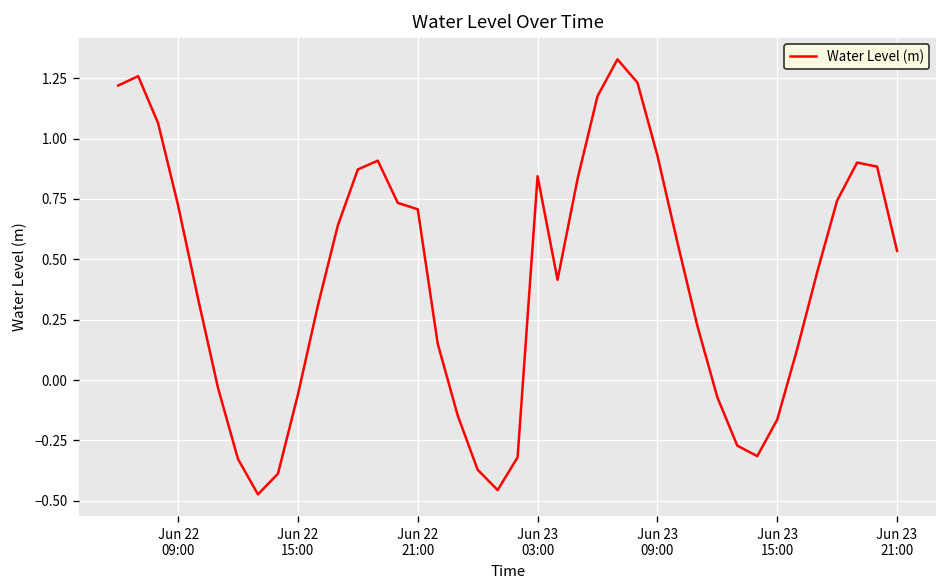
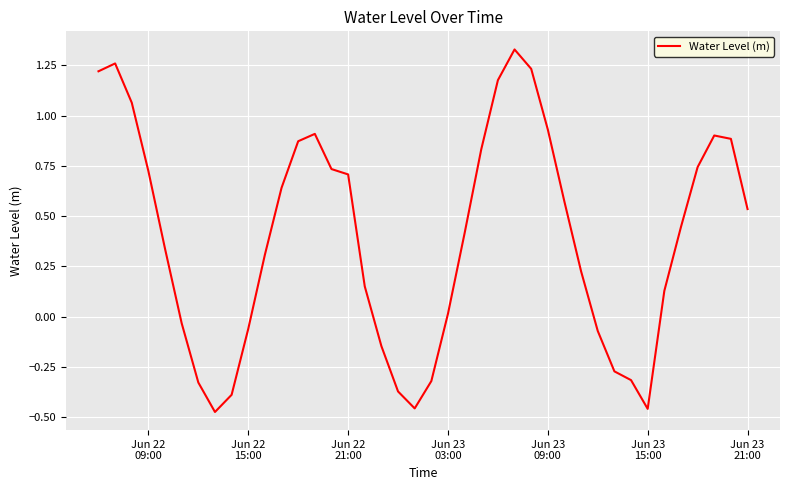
  {
    "Jun 22 09:00": 0.72,
    "Jun 22 15:00": -0.06,
    "Jun 22 21:00": 0.71,
-   "Jun 23 03:00": 0.84,
+   "Jun 23 03:00": 0.01,
    "Jun 23 09:00": 0.93,
-   "Jun 23 15:00": -0.16,
+   "Jun 23 15:00": -0.46,
    "Jun 23 21:00": 0.54
  }
